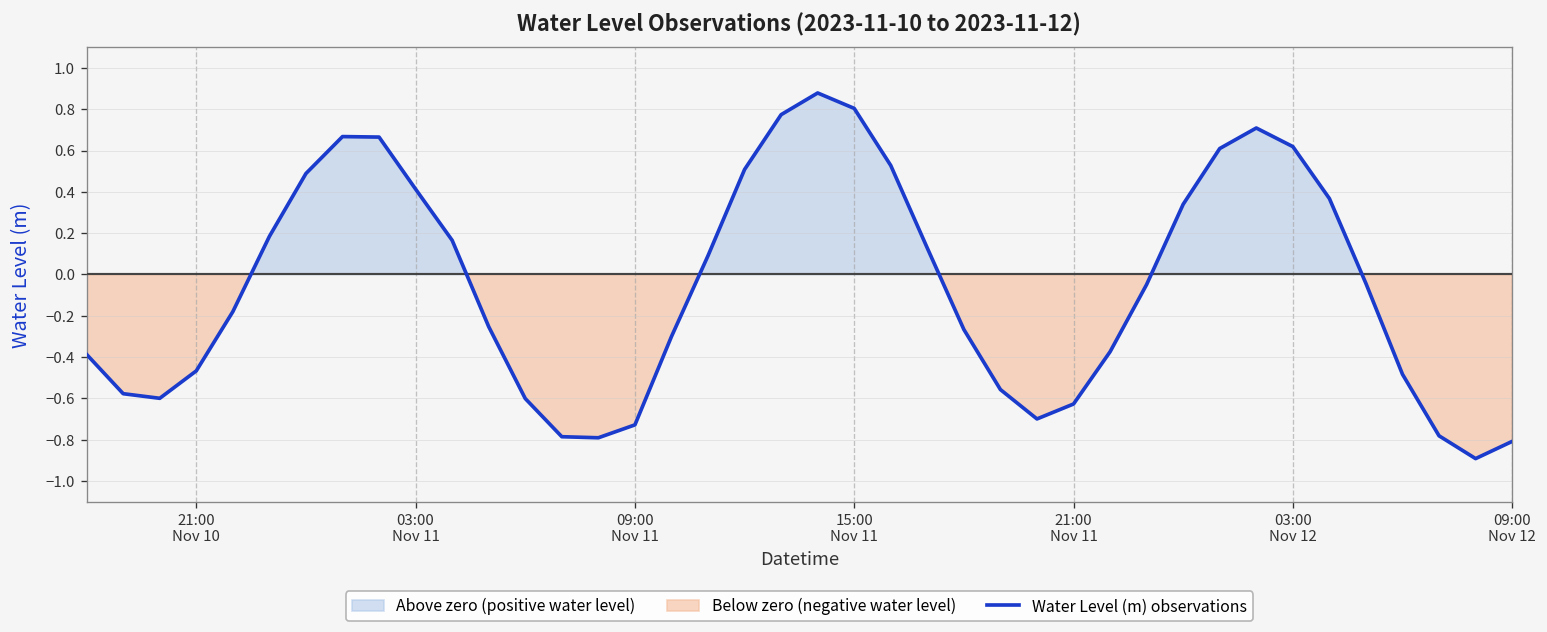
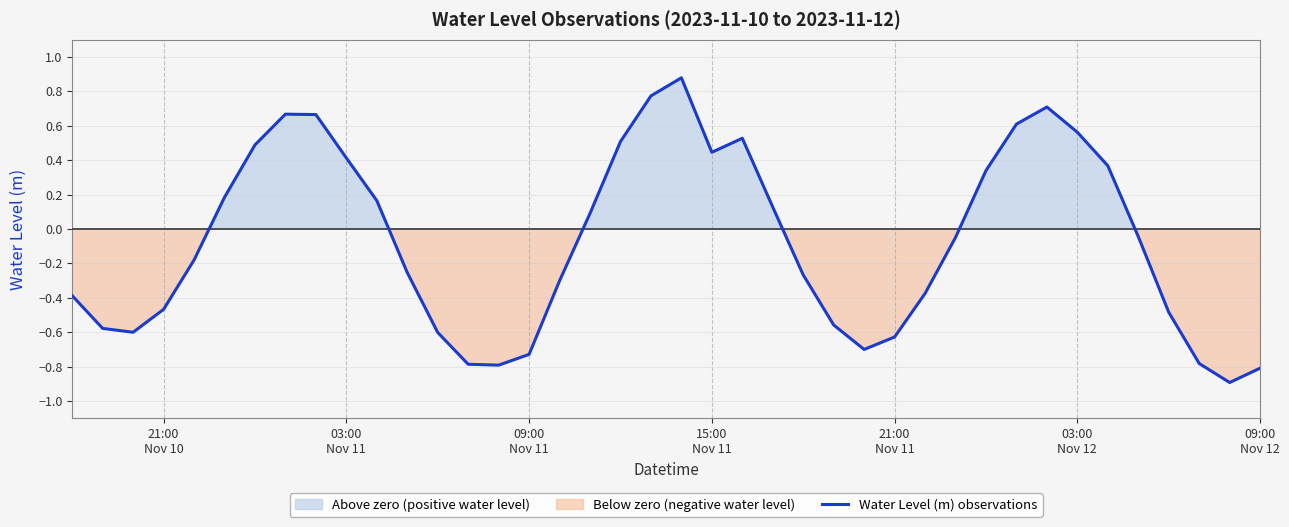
  {
    "21:00 Nov 10": -0.47,
    "03:00 Nov 11": 0.41,
    "09:00 Nov 11": -0.73,
-   "15:00 Nov 11": 0.80,
+   "15:00 Nov 11": 0.45,
    "21:00 Nov 11": -0.63,
-   "03:00 Nov 12": 0.62,
+   "03:00 Nov 12": 0.56,
    "09:00 Nov 12": -0.81
  }
